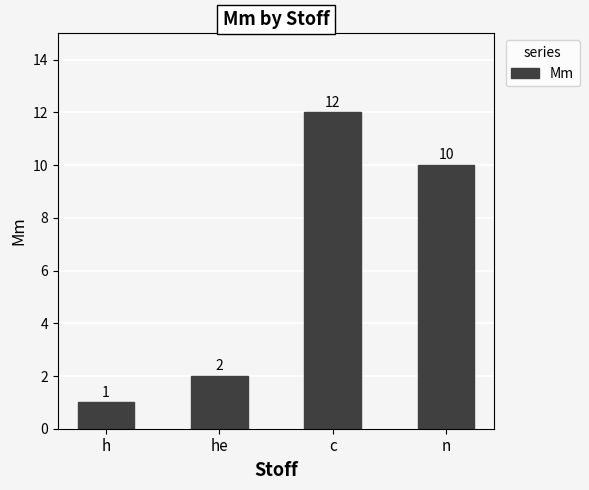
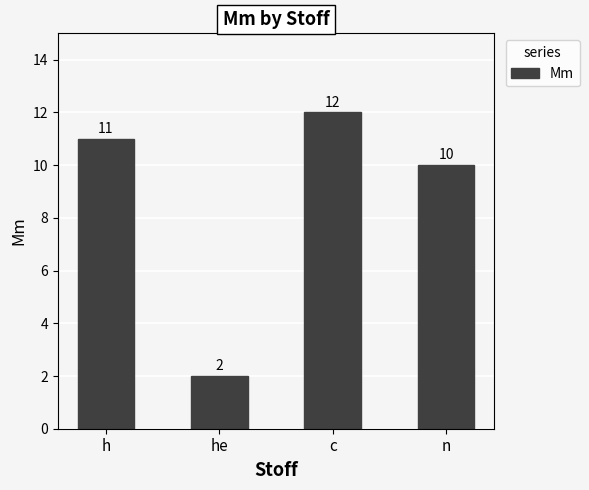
  {
-   "h": 1,
+   "h": 11,
    "he": 2,
    "c": 12,
    "n": 10
  }
